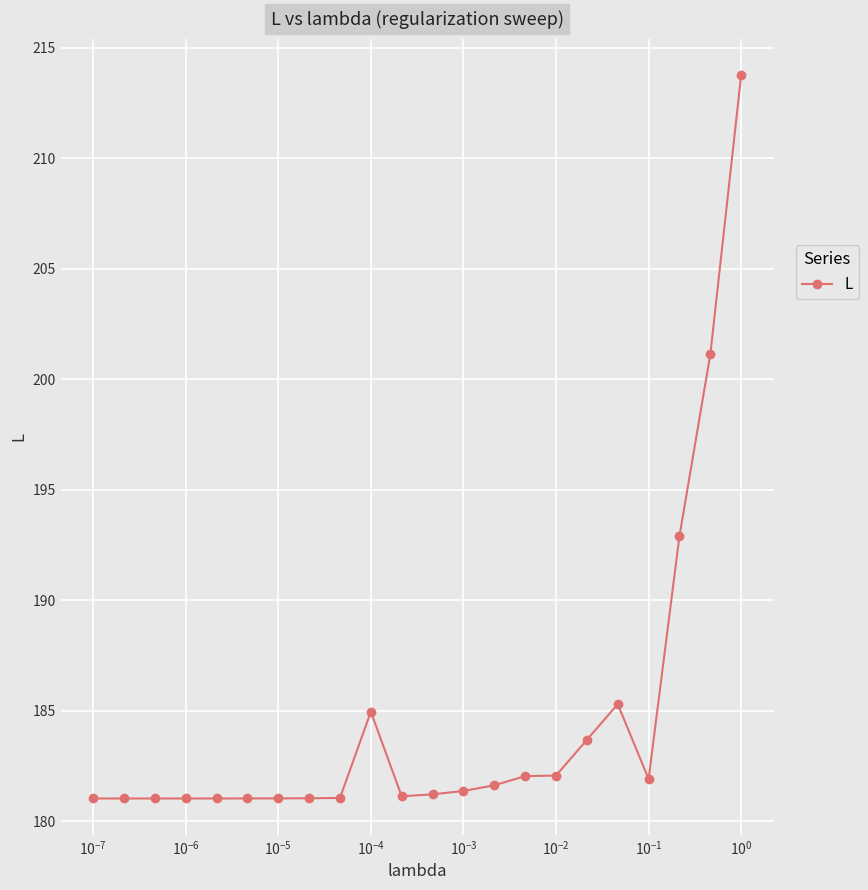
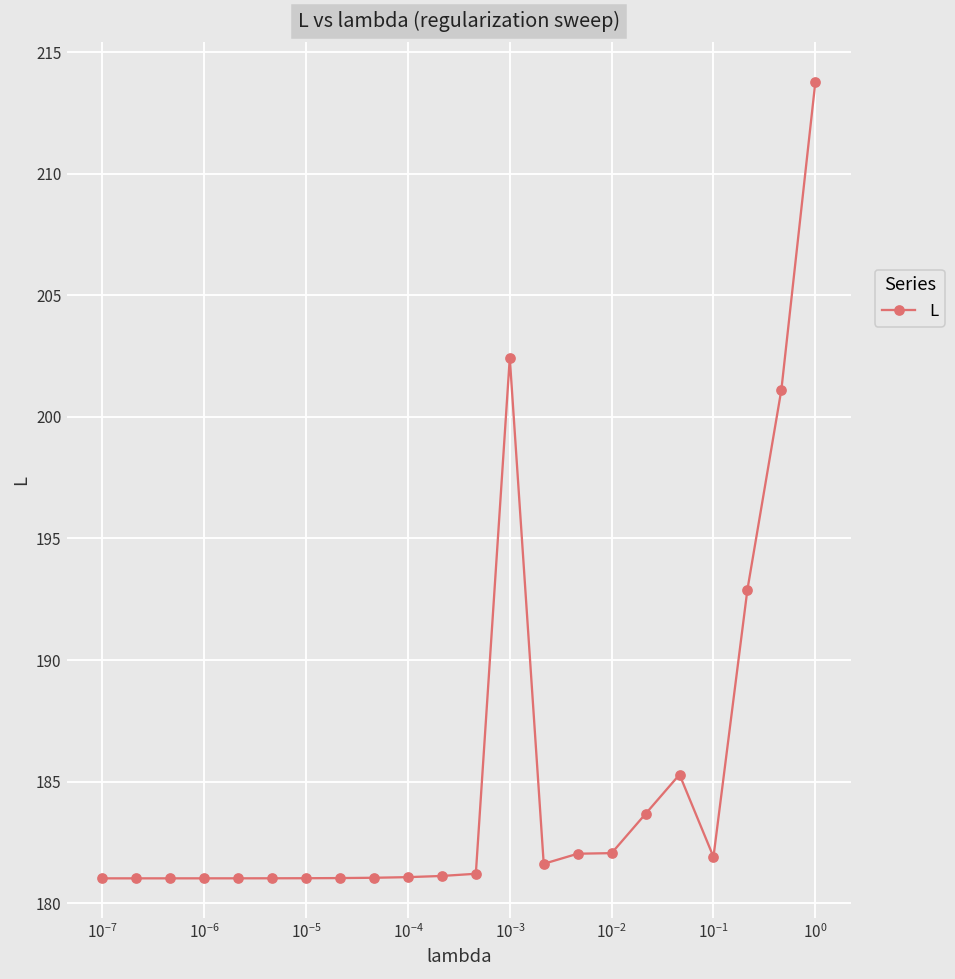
  {
    "10^-7": 181.0,
    "10^-6": 181.0,
    "10^-5": 181.0,
-   "10^-4": 184.9,
-   "10^-3": 181.4,
+   "10^-4": 181.1,
+   "10^-3": 202.4,
    "10^-2": 182.1,
    "10^-1": 181.9,
    "10^0": 213.8
  }
